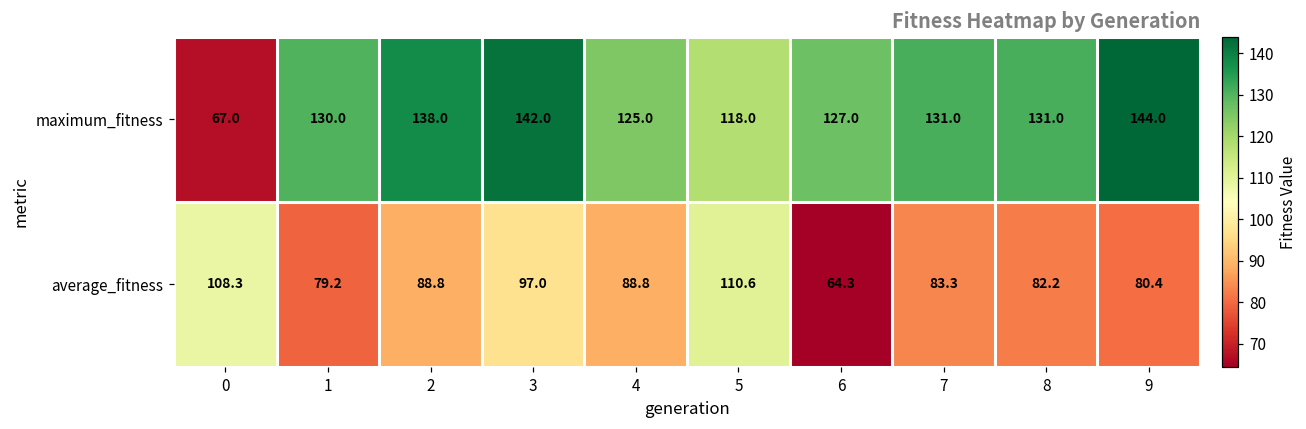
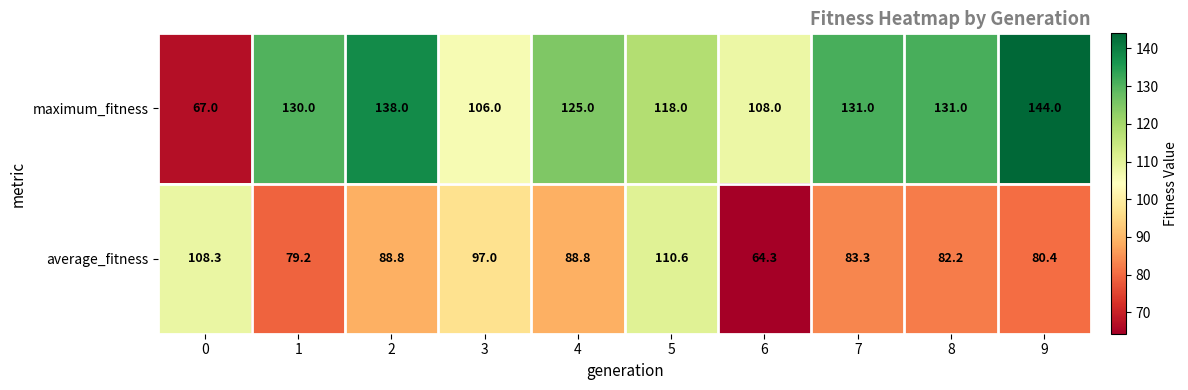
  {
    "maximum_fitness": {
      "0": 67.0,
      "1": 130.0,
      "2": 138.0,
-     "3": 142.0,
+     "3": 106.0,
      "4": 125.0,
      "5": 118.0,
-     "6": 127.0,
+     "6": 108.0,
      "7": 131.0,
      "8": 131.0,
      "9": 144.0
    },
    "average_fitness": {
      "0": 108.3,
      "1": 79.2,
      "2": 88.8,
      "3": 97.0,
      "4": 88.8,
      "5": 110.6,
      "6": 64.3,
      "7": 83.3,
      "8": 82.2,
      "9": 80.4
    }
  }
